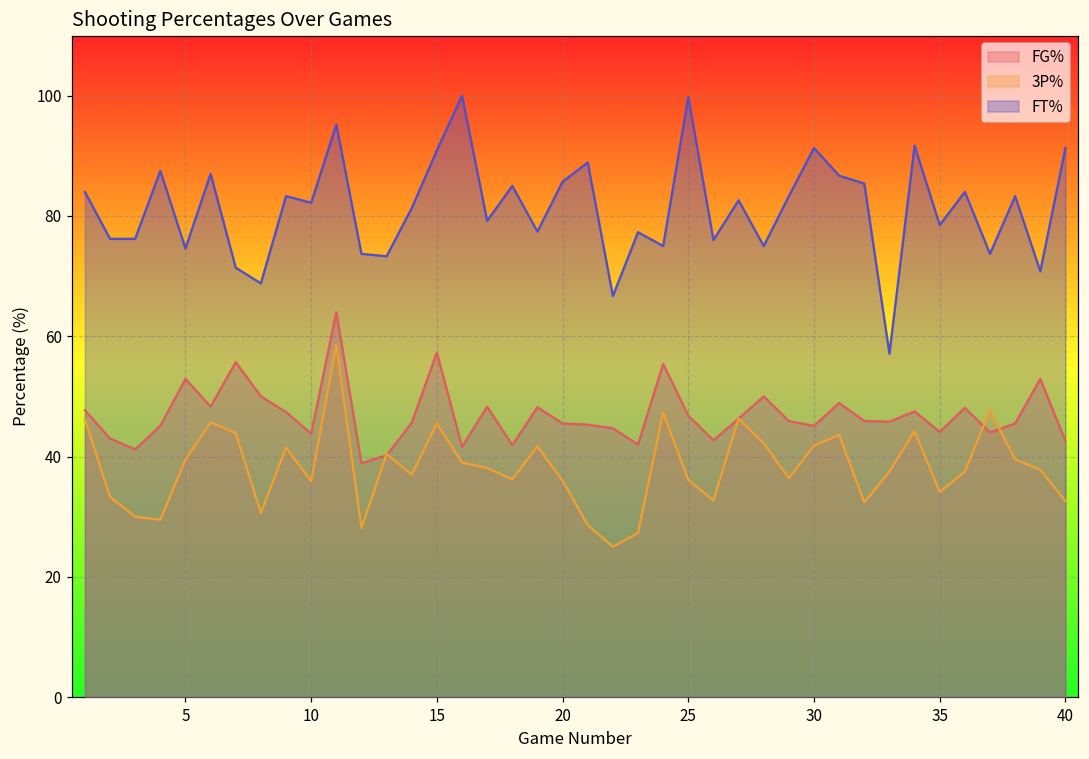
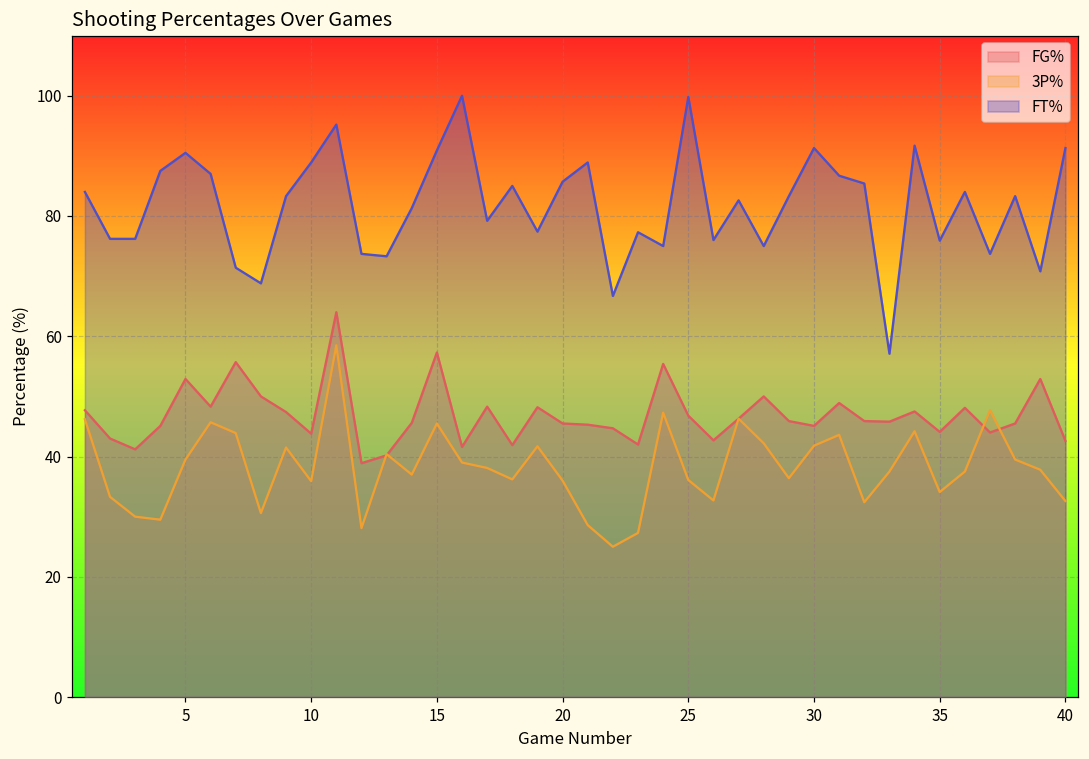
  {
    "FT%": {
-     "5": 75,
-     "10": 82,
+     "5": 91,
+     "10": 89,
      "15": 91,
      "20": 86,
      "25": 100,
      "30": 91,
-     "35": 79,
+     "35": 76,
      "40": 91
    }
  }
